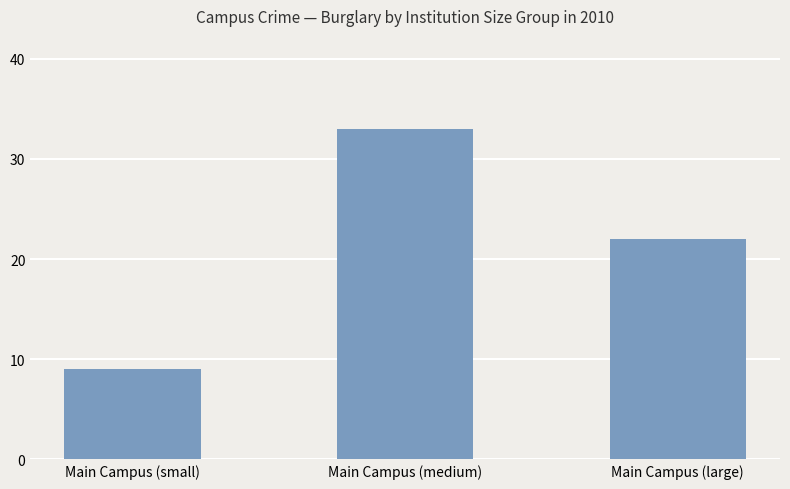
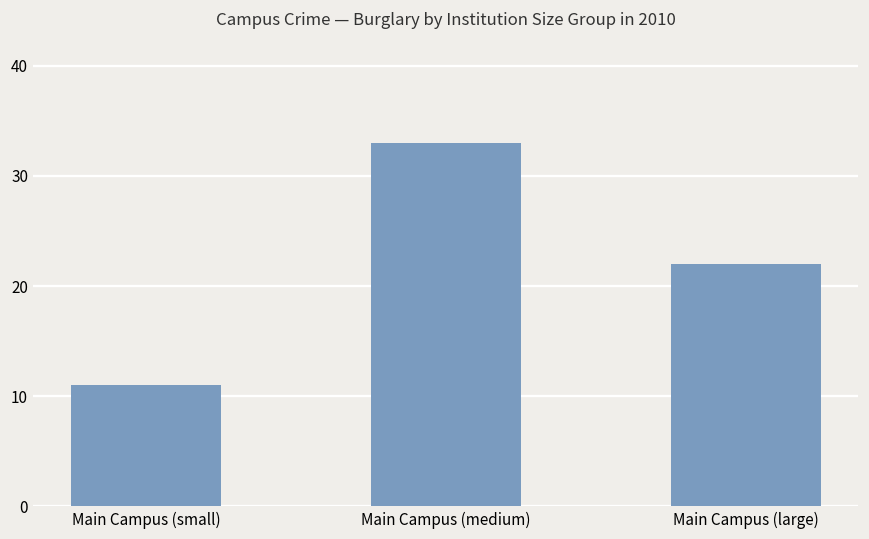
  {
-   "Main Campus (small)": 9,
+   "Main Campus (small)": 11,
    "Main Campus (medium)": 33,
    "Main Campus (large)": 22
  }
